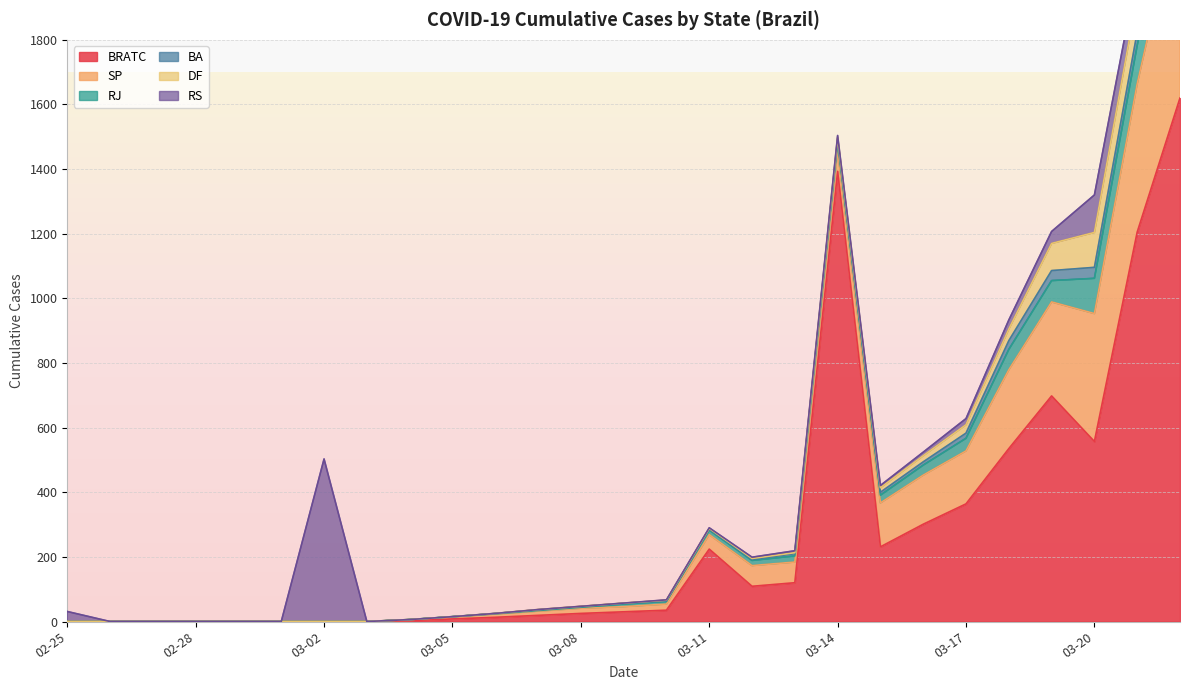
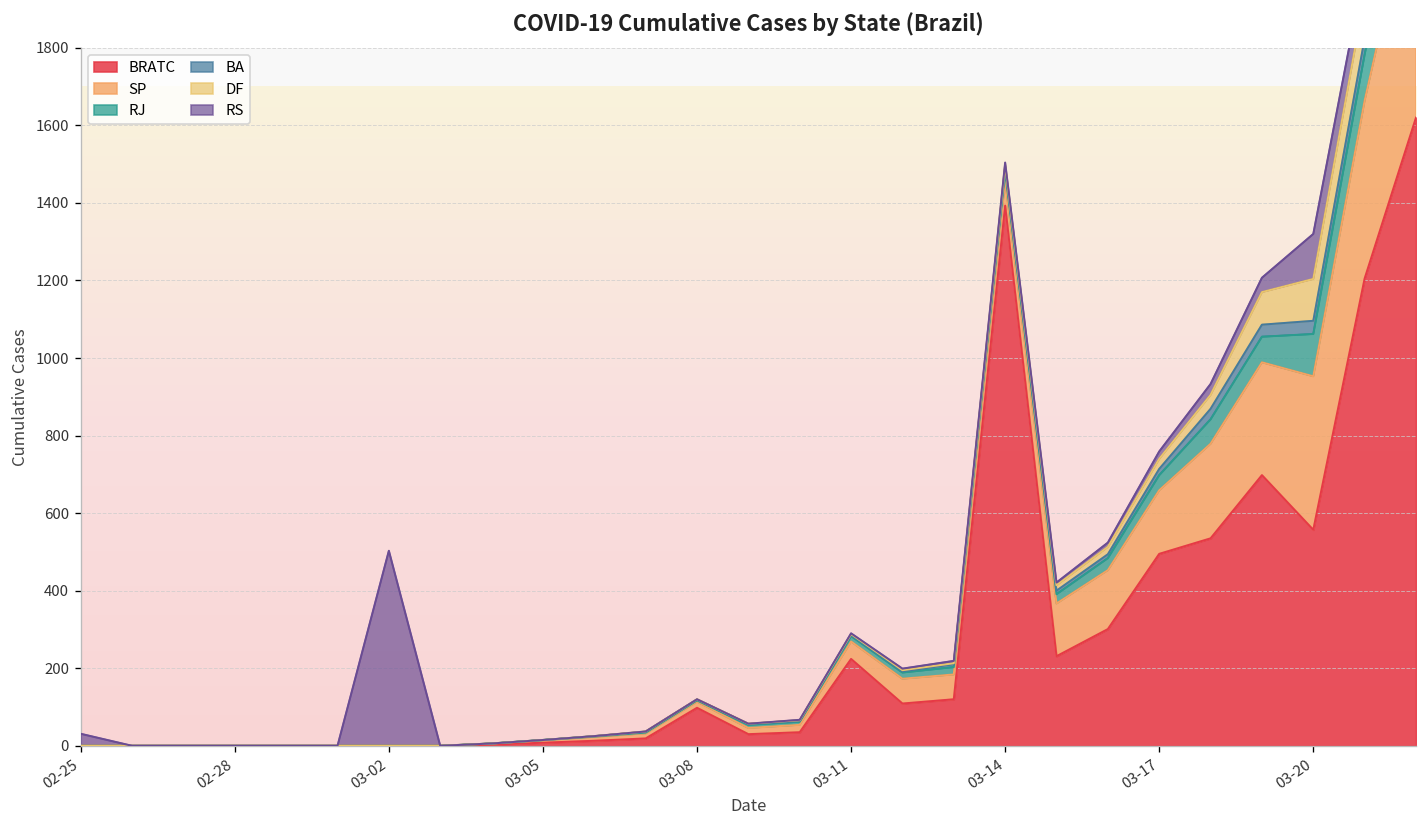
  {
    "BRATC": {
-     "03-08": 30,
+     "03-08": 100,
      "03-11": 220,
      "03-14": 1390,
-     "03-17": 360,
+     "03-17": 500,
      "03-20": 560
    },
    "RS": {
      "02-25": 30,
      "03-02": 500,
      "03-17": 20,
      "03-20": 120
    }
  }
